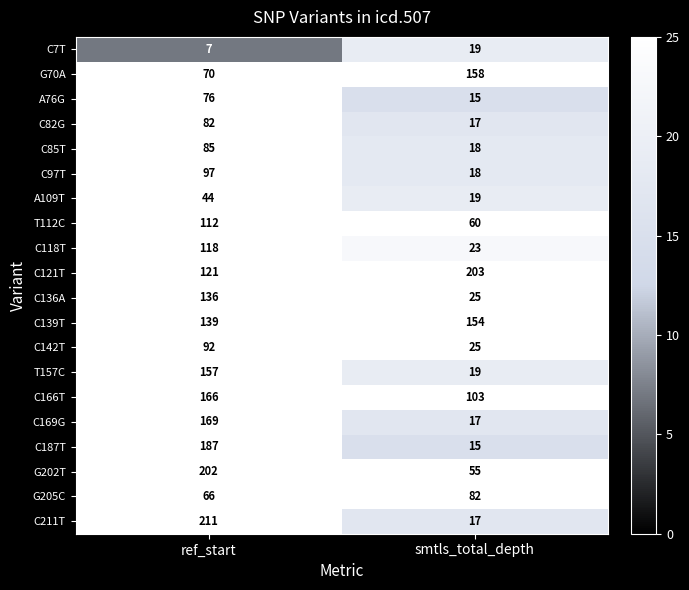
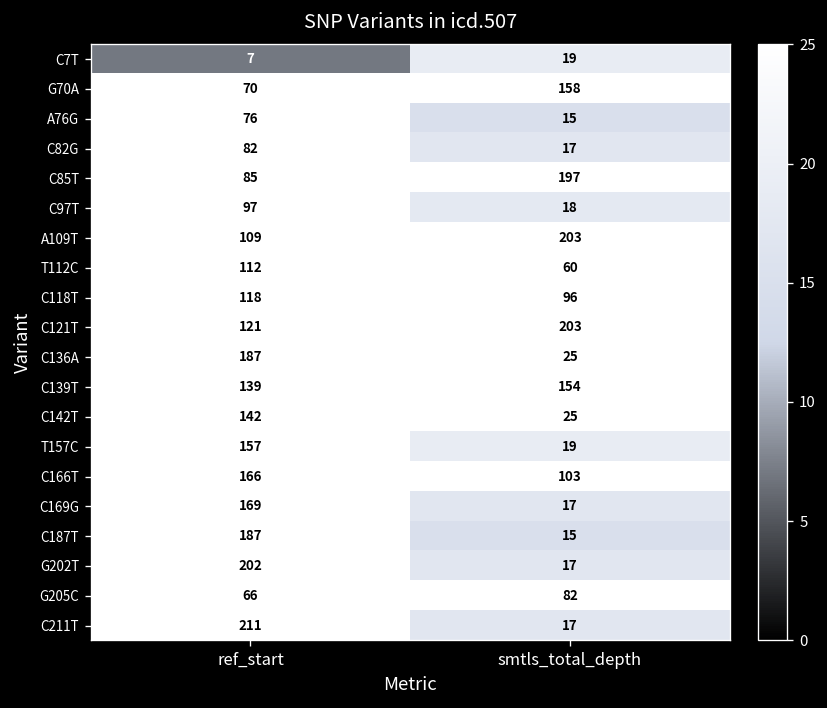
  {
    "C7T": {
      "ref_start": 7,
      "smtls_total_depth": 19
    },
    "G70A": {
      "ref_start": 70,
      "smtls_total_depth": 158
    },
    "A76G": {
      "ref_start": 76,
      "smtls_total_depth": 15
    },
    "C82G": {
      "ref_start": 82,
      "smtls_total_depth": 17
    },
    "C85T": {
      "ref_start": 85,
-     "smtls_total_depth": 18
+     "smtls_total_depth": 197
    },
    "C97T": {
      "ref_start": 97,
      "smtls_total_depth": 18
    },
    "A109T": {
-     "ref_start": 44,
-     "smtls_total_depth": 19
+     "ref_start": 109,
+     "smtls_total_depth": 203
    },
    "T112C": {
      "ref_start": 112,
      "smtls_total_depth": 60
    },
    "C118T": {
      "ref_start": 118,
-     "smtls_total_depth": 23
+     "smtls_total_depth": 96
    },
    "C121T": {
      "ref_start": 121,
      "smtls_total_depth": 203
    },
    "C136A": {
-     "ref_start": 136,
+     "ref_start": 187,
      "smtls_total_depth": 25
    },
    "C139T": {
      "ref_start": 139,
      "smtls_total_depth": 154
    },
    "C142T": {
-     "ref_start": 92,
+     "ref_start": 142,
      "smtls_total_depth": 25
    },
    "T157C": {
      "ref_start": 157,
      "smtls_total_depth": 19
    },
    "C166T": {
      "ref_start": 166,
      "smtls_total_depth": 103
    },
    "C169G": {
      "ref_start": 169,
      "smtls_total_depth": 17
    },
    "C187T": {
      "ref_start": 187,
      "smtls_total_depth": 15
    },
    "G202T": {
      "ref_start": 202,
-     "smtls_total_depth": 55
+     "smtls_total_depth": 17
    },
    "G205C": {
      "ref_start": 66,
      "smtls_total_depth": 82
    },
    "C211T": {
      "ref_start": 211,
      "smtls_total_depth": 17
    }
  }
